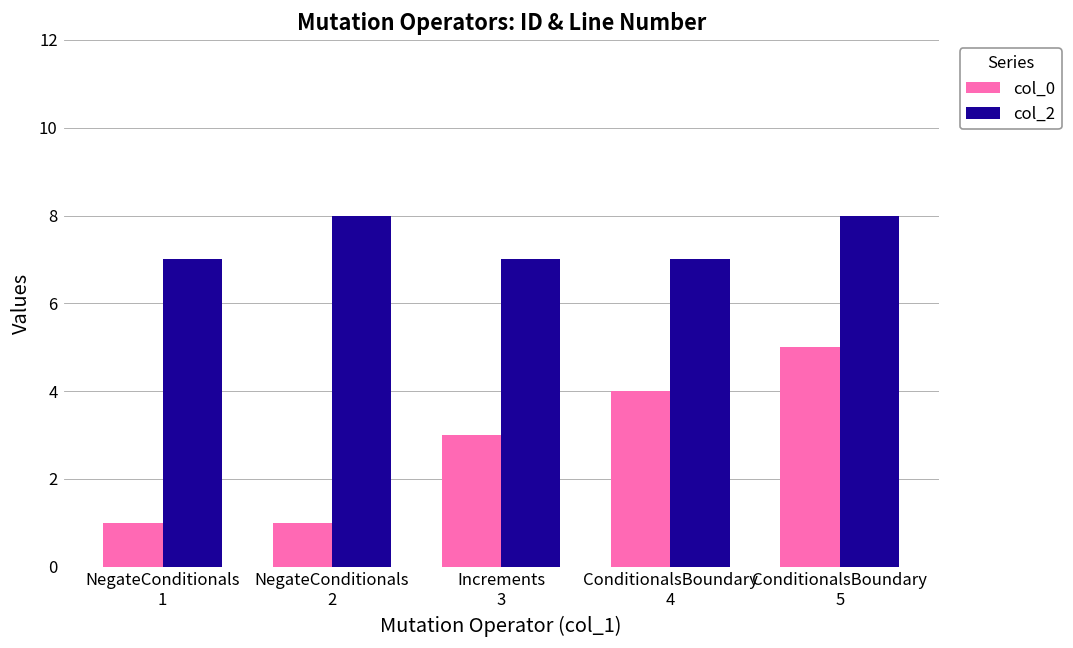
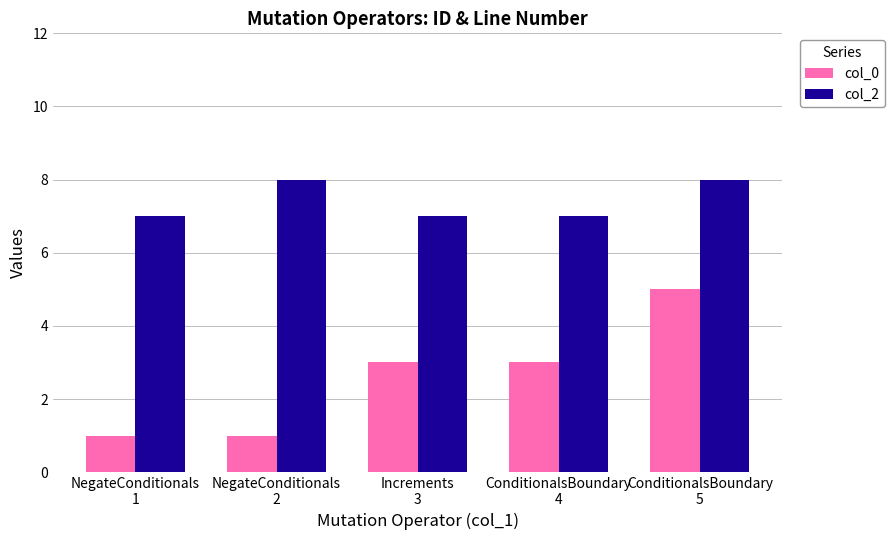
  {
    "col_0": {
      "NegateConditionals 1": 1,
      "NegateConditionals 2": 1,
      "Increments 3": 3,
-     "ConditionalsBoundary 4": 4,
+     "ConditionalsBoundary 4": 3,
      "ConditionalsBoundary 5": 5
    },
    "col_2": {
      "NegateConditionals 1": 7,
      "NegateConditionals 2": 8,
      "Increments 3": 7,
      "ConditionalsBoundary 4": 7,
      "ConditionalsBoundary 5": 8
    }
  }
